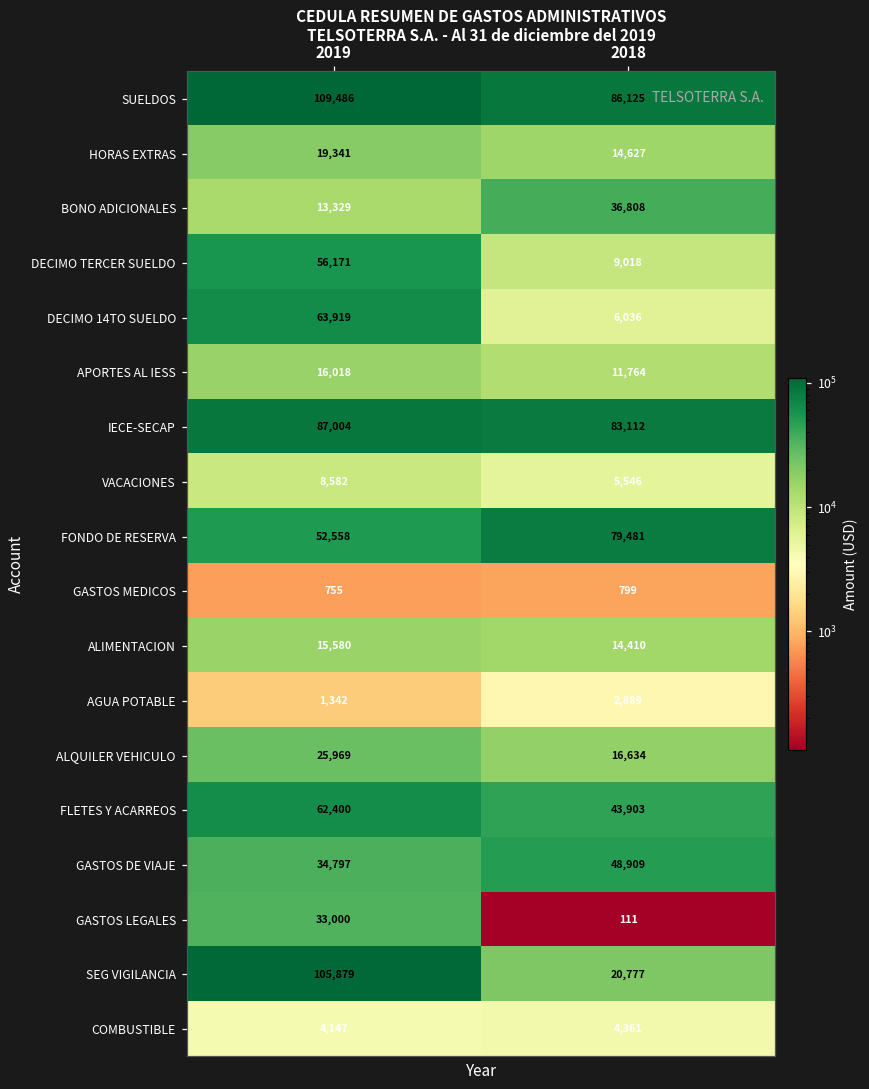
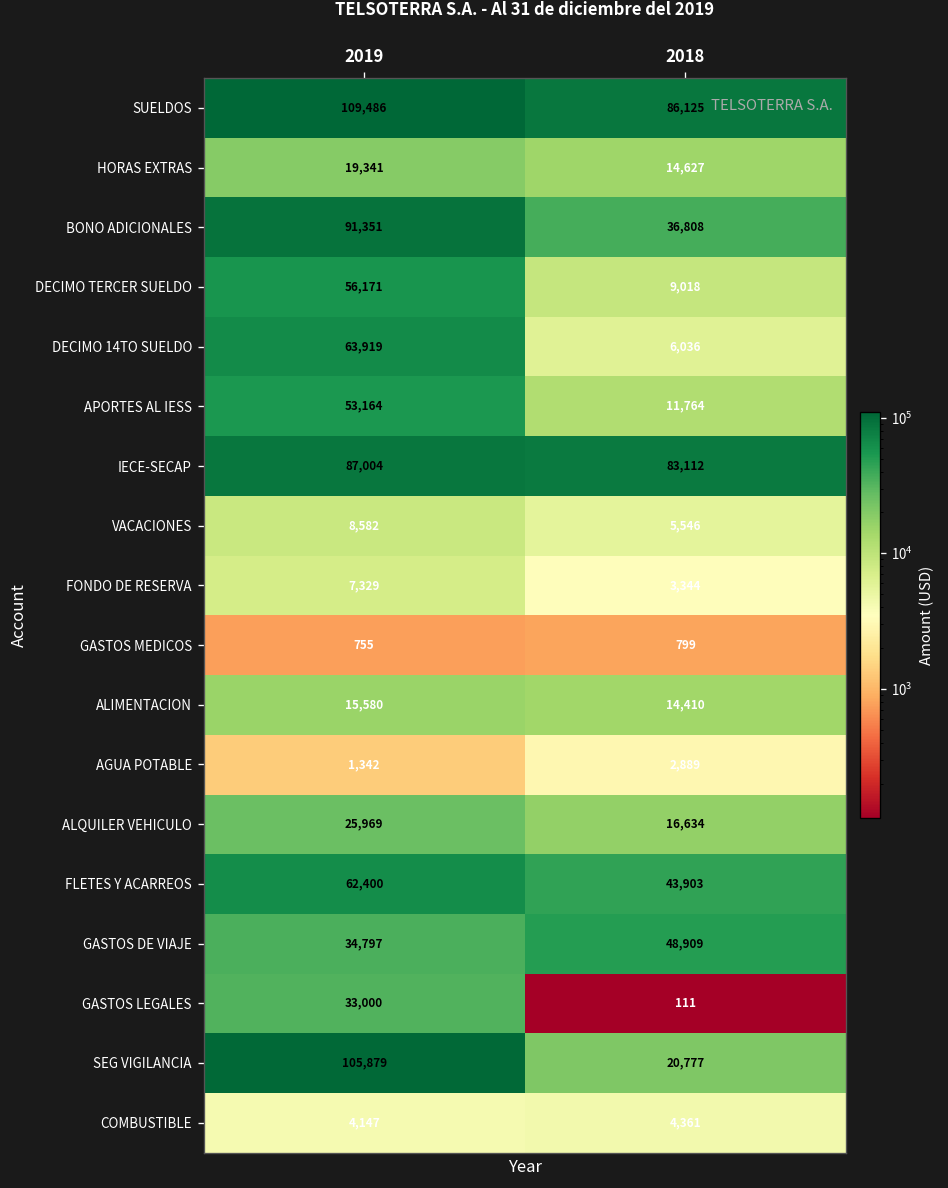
  {
    "SUELDOS": {
      "2019": "109,486"
    },
    "HORAS EXTRAS": {
      "2019": "19,341",
      "2018": "14,627"
    },
    "BONO ADICIONALES": {
-     "2019": "13,329",
+     "2019": "91,351",
      "2018": "36,808"
    },
    "DECIMO TERCER SUELDO": {
      "2019": "56,171",
      "2018": "9,018"
    },
    "DECIMO 14TO SUELDO": {
      "2019": "63,919",
      "2018": "6,036"
    },
    "APORTES AL IESS": {
-     "2019": "16,018",
+     "2019": "53,164",
      "2018": "11,764"
    },
    "IECE-SECAP": {
      "2019": "87,004",
      "2018": "83,112"
    },
    "VACACIONES": {
      "2019": "8,582",
      "2018": "5,546"
    },
    "FONDO DE RESERVA": {
-     "2019": "52,558",
-     "2018": "79,481"
+     "2019": "7,329",
+     "2018": "3,344"
    },
    "GASTOS MEDICOS": {
      "2019": "755",
      "2018": "799"
    },
    "ALIMENTACION": {
      "2019": "15,580",
      "2018": "14,410"
    },
    "AGUA POTABLE": {
      "2019": "1,342",
      "2018": "2,889"
    },
    "ALQUILER VEHICULO": {
      "2019": "25,969",
      "2018": "16,634"
    },
    "FLETES Y ACARREOS": {
      "2019": "62,400",
      "2018": "43,903"
    },
    "GASTOS DE VIAJE": {
      "2019": "34,797",
      "2018": "48,909"
    },
    "GASTOS LEGALES": {
      "2019": "33,000",
      "2018": "111"
    },
    "SEG VIGILANCIA": {
      "2019": "105,879",
      "2018": "20,777"
    },
    "COMBUSTIBLE": {
      "2019": "4,147",
      "2018": "4,361"
    }
  }
